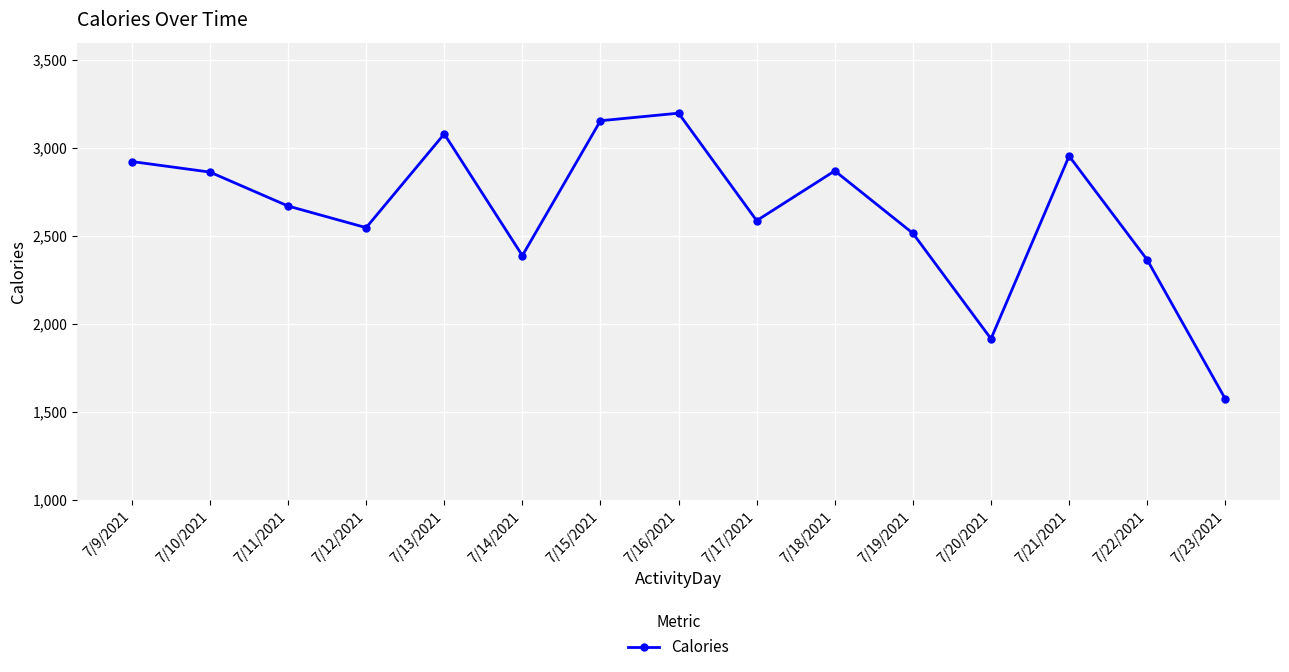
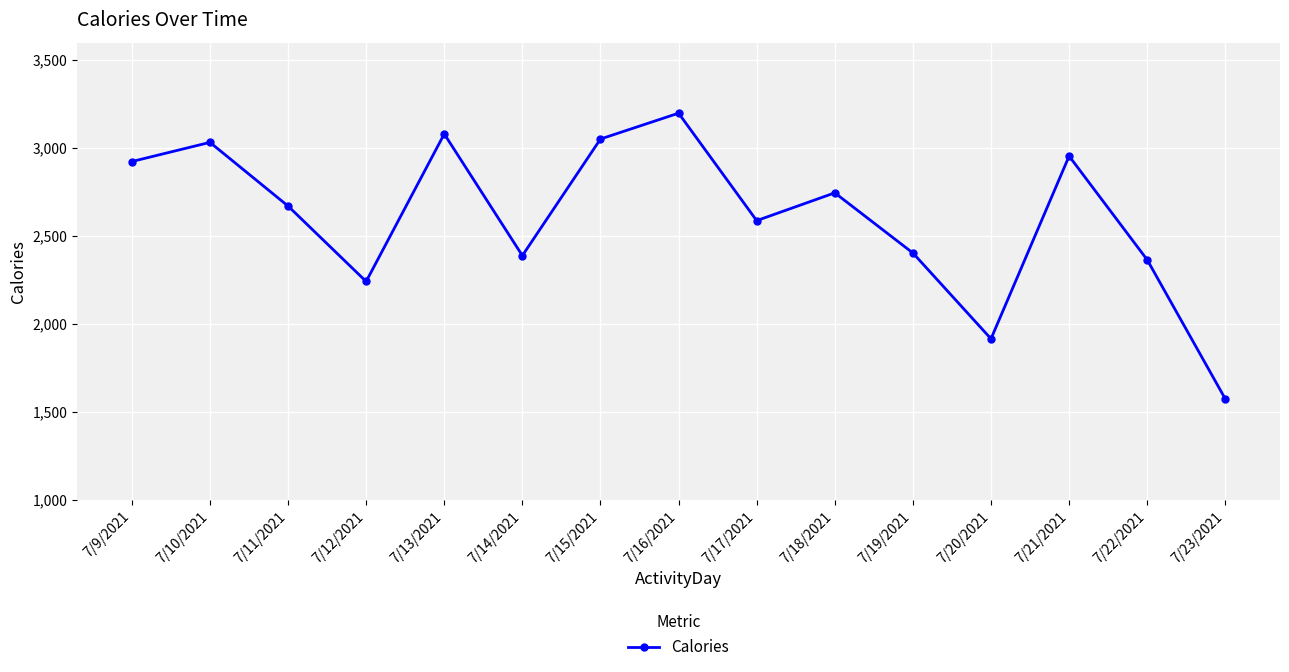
  {
    "7/9/2021": "2,920",
-   "7/10/2021": "2,860",
+   "7/10/2021": "3,030",
    "7/11/2021": "2,670",
-   "7/12/2021": "2,550",
+   "7/12/2021": "2,240",
    "7/13/2021": "3,080",
    "7/14/2021": "2,390",
-   "7/15/2021": "3,160",
+   "7/15/2021": "3,050",
    "7/16/2021": "3,200",
    "7/17/2021": "2,590",
-   "7/18/2021": "2,870",
-   "7/19/2021": "2,520",
+   "7/18/2021": "2,750",
+   "7/19/2021": "2,400",
    "7/20/2021": "1,920",
    "7/21/2021": "2,960",
    "7/22/2021": "2,370",
    "7/23/2021": "1,570"
  }
